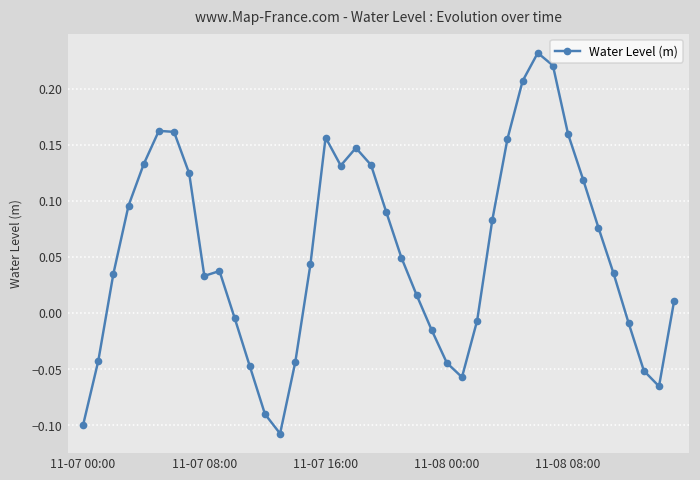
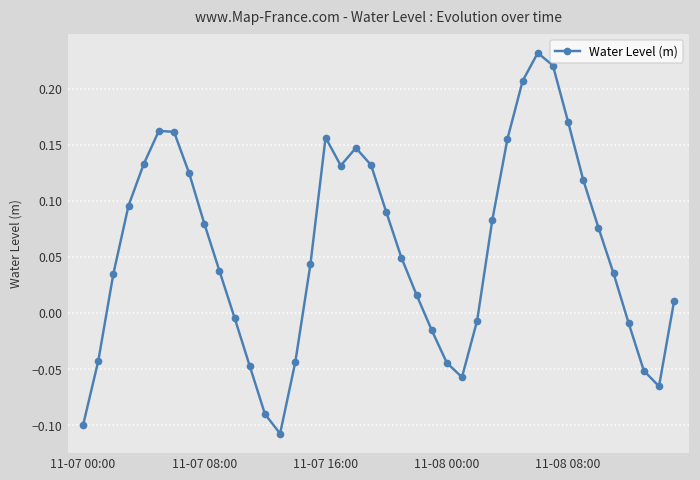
  {
    "11-07 00:00": -0.100,
-   "11-07 08:00": 0.033,
+   "11-07 08:00": 0.080,
    "11-07 16:00": 0.157,
    "11-08 00:00": -0.044,
-   "11-08 08:00": 0.160
+   "11-08 08:00": 0.171
  }
